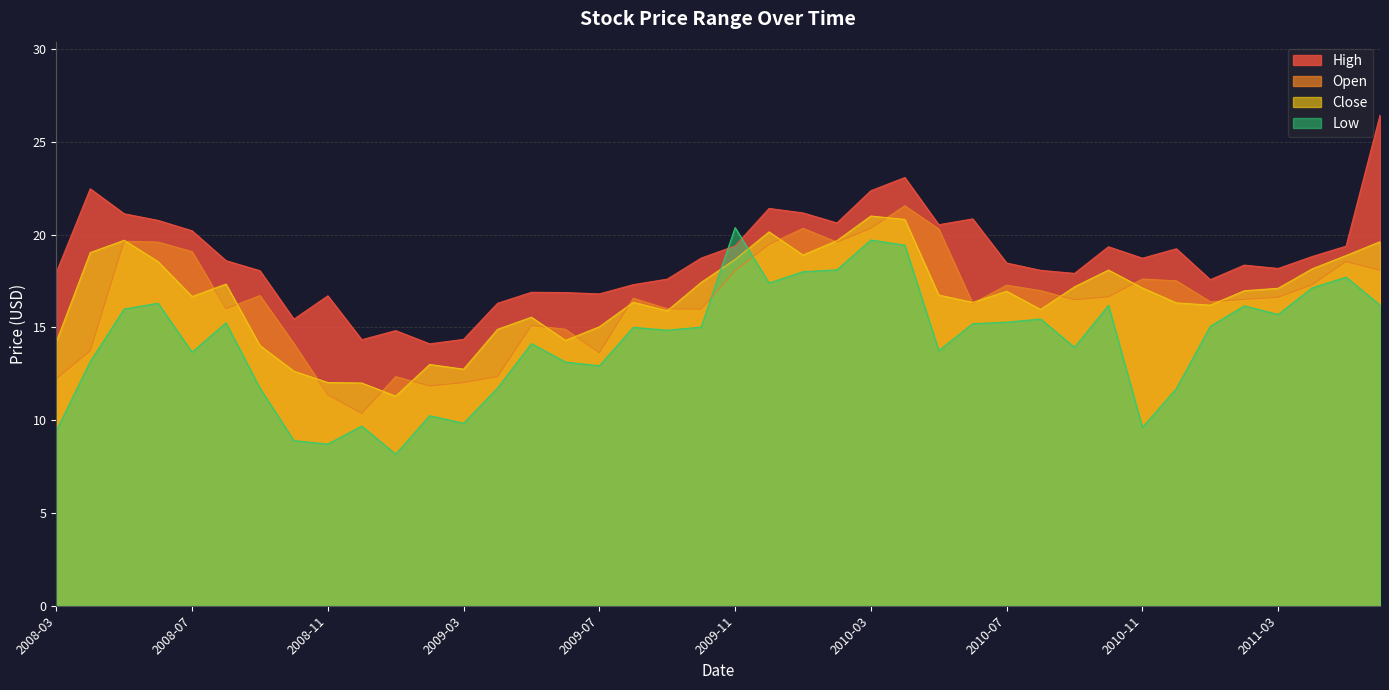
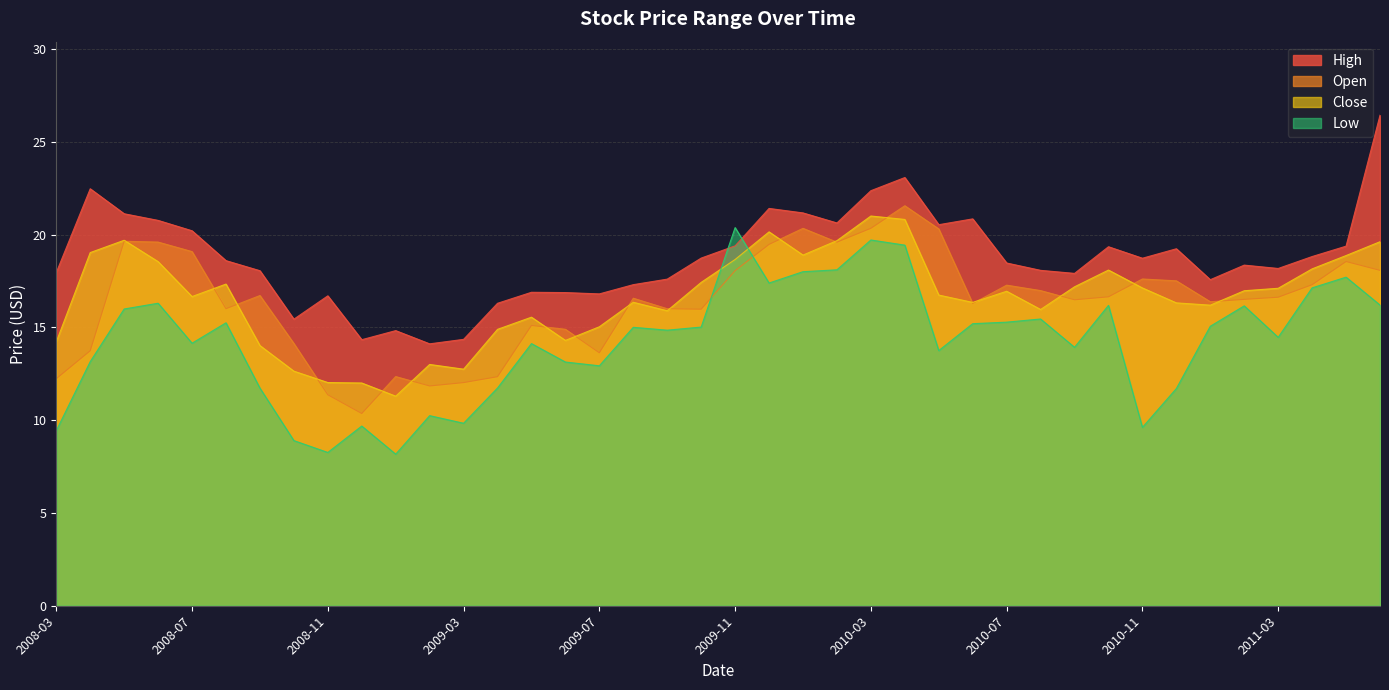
  {
    "Low": {
      "2008-03": 9.4,
-     "2008-07": 13.7,
-     "2008-11": 8.7,
+     "2008-07": 14.1,
+     "2008-11": 8.3,
      "2009-03": 9.8,
      "2009-07": 12.9,
      "2009-11": 20.4,
      "2010-03": 19.7,
      "2010-07": 15.3,
      "2010-11": 9.6,
-     "2011-03": 15.7
+     "2011-03": 14.5
    }
  }
